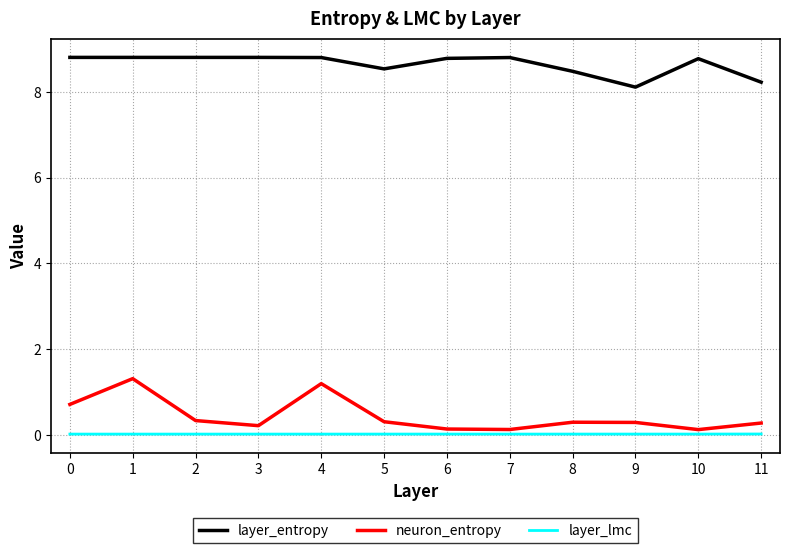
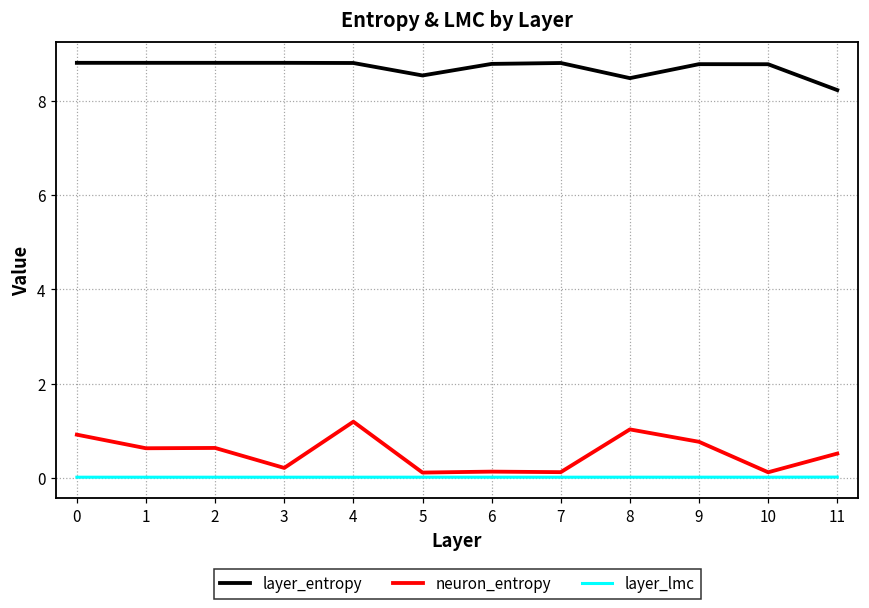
  {
    "layer_entropy": {
      "0": 8.8,
      "1": 8.8,
      "2": 8.8,
      "3": 8.8,
      "4": 8.8,
      "5": 8.5,
      "6": 8.8,
      "7": 8.8,
      "8": 8.5,
-     "9": 8.1,
+     "9": 8.8,
      "10": 8.8,
      "11": 8.2
    },
    "neuron_entropy": {
-     "0": 0.7,
-     "1": 1.3,
-     "2": 0.3,
+     "0": 0.9,
+     "1": 0.6,
+     "2": 0.6,
      "3": 0.2,
      "4": 1.2,
-     "5": 0.3,
+     "5": 0.1,
      "6": 0.1,
      "7": 0.1,
-     "8": 0.3,
-     "9": 0.3,
+     "8": 1.0,
+     "9": 0.8,
      "10": 0.1,
-     "11": 0.3
+     "11": 0.5
    },
    "layer_lmc": {
      "0": 0.0,
      "1": 0.0,
      "2": 0.0,
      "3": 0.0,
      "4": 0.0,
      "5": 0.0,
      "6": 0.0,
      "7": 0.0,
      "8": 0.0,
      "9": 0.0,
      "10": 0.0,
      "11": 0.0
    }
  }
